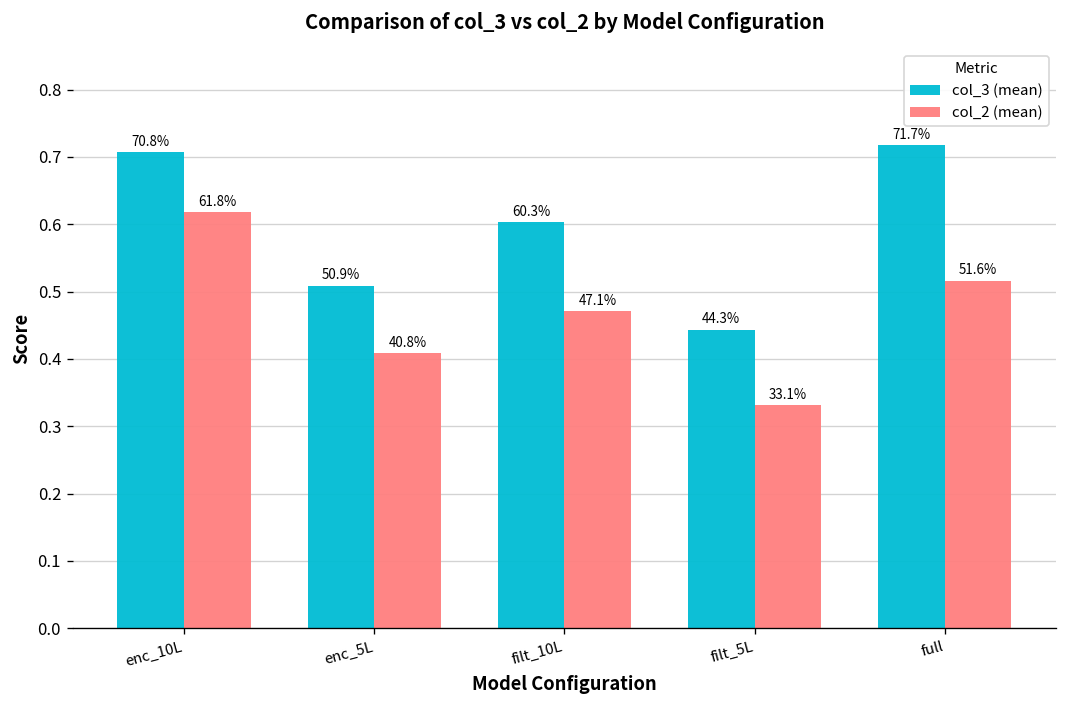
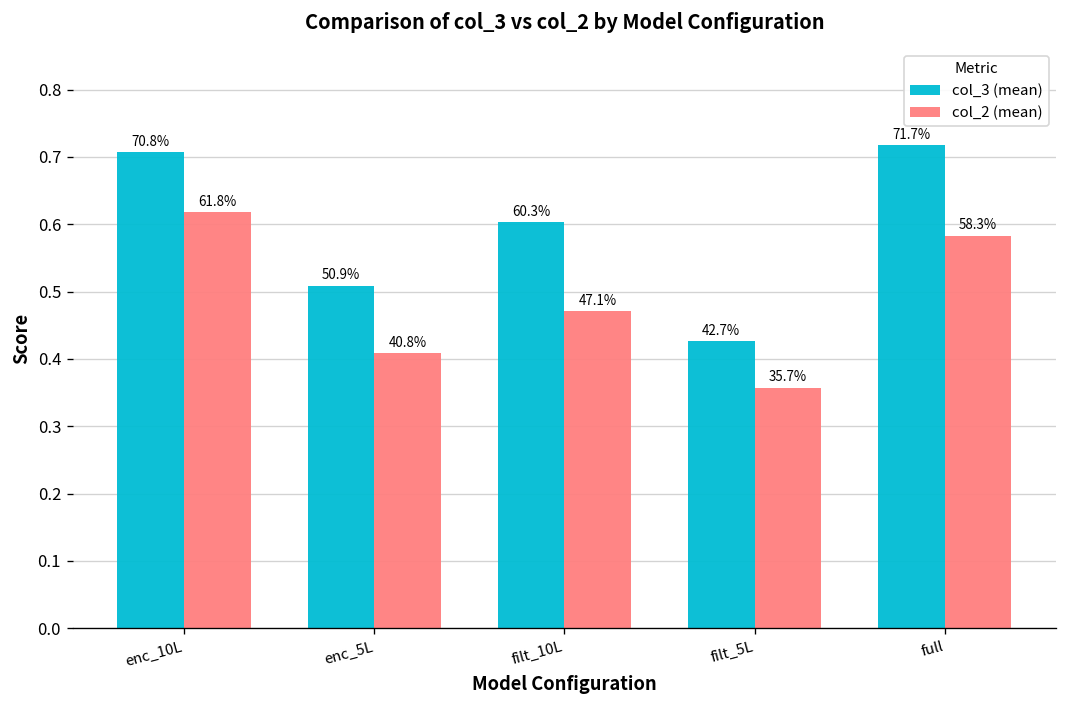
  {
    "col_3 (mean)": {
      "enc_10L": "70.8%",
      "enc_5L": "50.9%",
      "filt_10L": "60.3%",
-     "filt_5L": "44.3%"
+     "filt_5L": "42.7%"
    },
    "col_2 (mean)": {
      "enc_10L": "61.8%",
      "enc_5L": "40.8%",
      "filt_10L": "47.1%",
-     "filt_5L": "33.1%",
-     "full": "51.6%"
+     "filt_5L": "35.7%",
+     "full": "58.3%"
    }
  }
